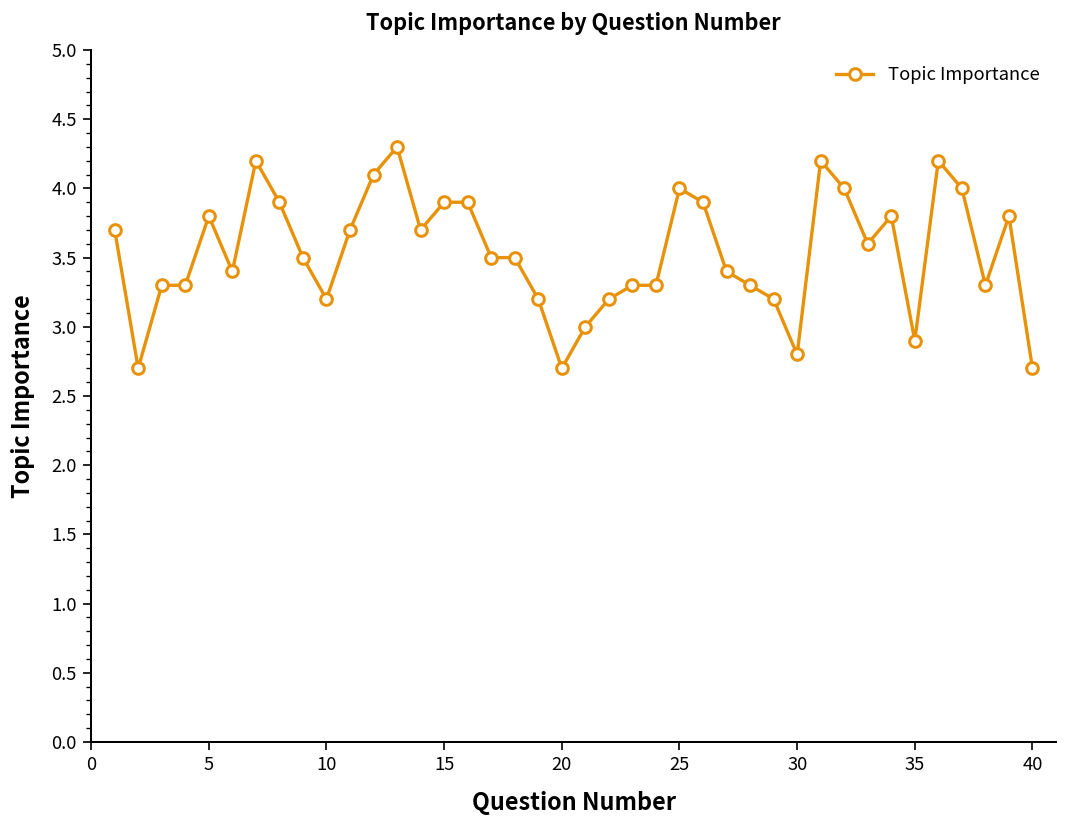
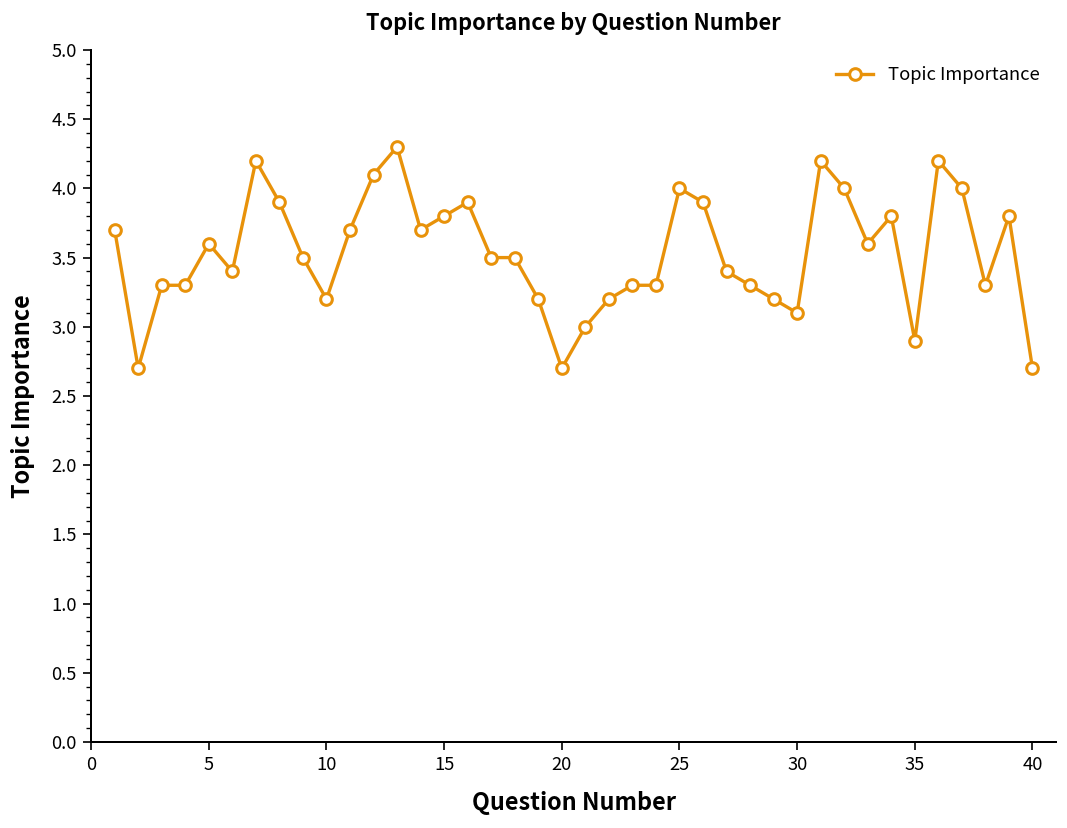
  {
-   "5": 3.8,
+   "5": 3.6,
    "10": 3.2,
-   "15": 3.9,
+   "15": 3.8,
    "20": 2.7,
    "25": 4.0,
-   "30": 2.8,
+   "30": 3.1,
    "35": 2.9,
    "40": 2.7
  }
